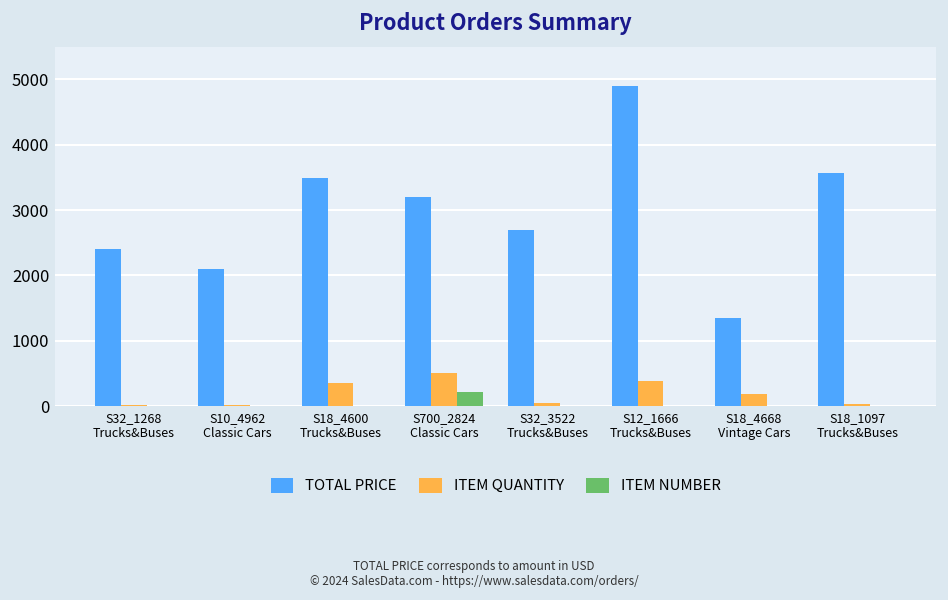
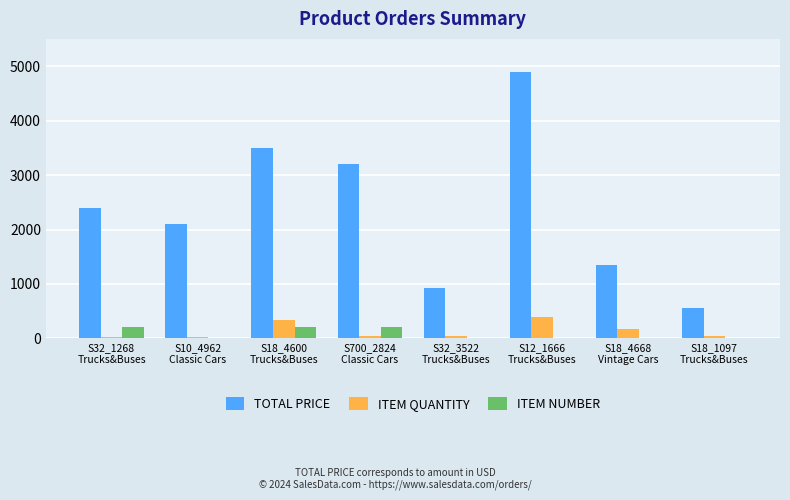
  {
    "TOTAL PRICE": {
      "S32_1268 Trucks&Buses": 2400,
      "S10_4962 Classic Cars": 2100,
      "S18_4600 Trucks&Buses": 3500,
      "S700_2824 Classic Cars": 3200,
-     "S32_3522 Trucks&Buses": 2700,
+     "S32_3522 Trucks&Buses": 900,
      "S12_1666 Trucks&Buses": 4900,
      "S18_4668 Vintage Cars": 1300,
-     "S18_1097 Trucks&Buses": 3600
+     "S18_1097 Trucks&Buses": 600
    },
    "ITEM QUANTITY": {
      "S18_4600 Trucks&Buses": 300,
-     "S700_2824 Classic Cars": 500,
+     "S700_2824 Classic Cars": 0,
      "S32_3522 Trucks&Buses": 0,
      "S12_1666 Trucks&Buses": 400,
      "S18_4668 Vintage Cars": 200
    },
    "ITEM NUMBER": {
-     "S32_1268 Trucks&Buses": 0,
-     "S18_4600 Trucks&Buses": 0,
+     "S32_1268 Trucks&Buses": 200,
+     "S18_4600 Trucks&Buses": 200,
      "S700_2824 Classic Cars": 200
    }
  }
